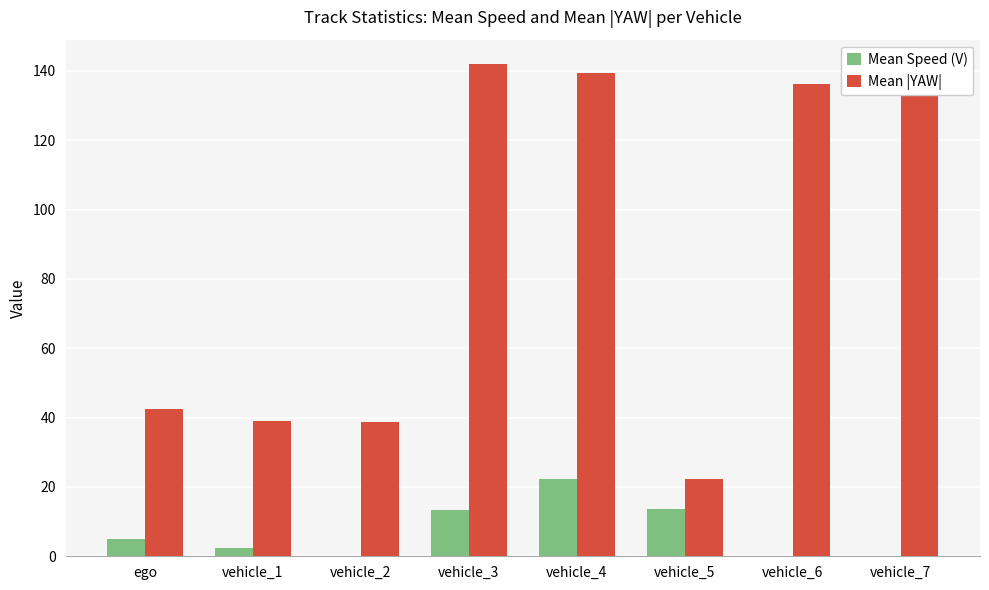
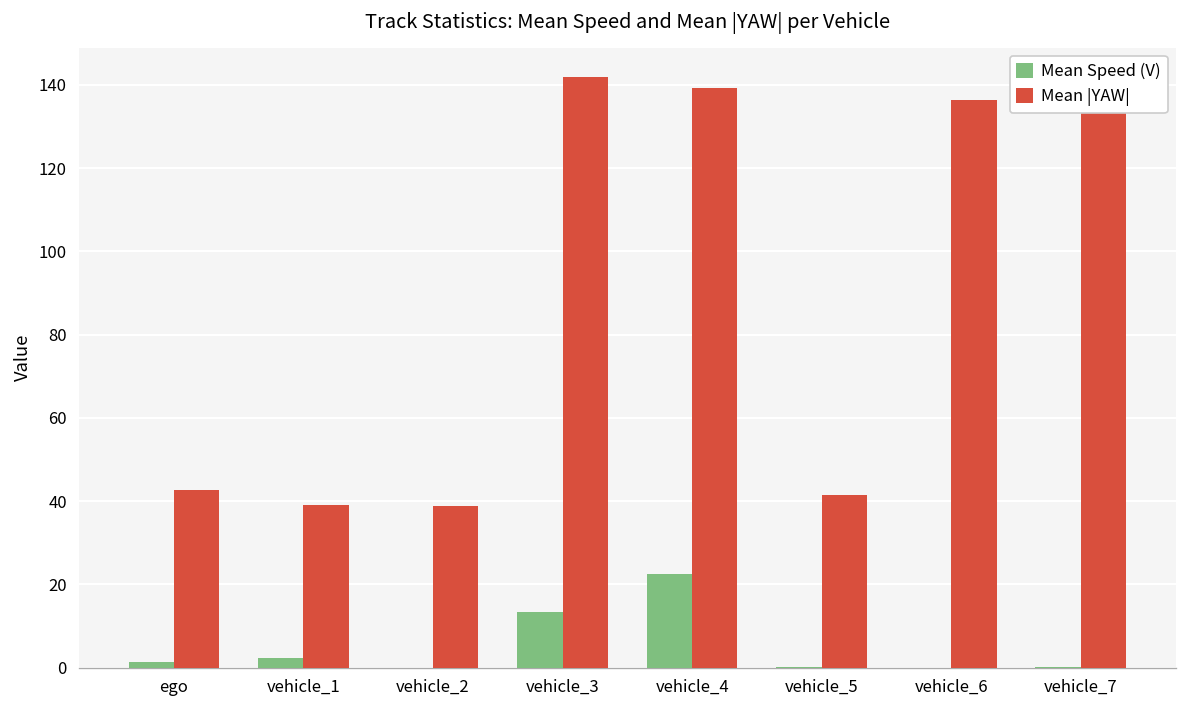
  {
    "Mean Speed (V)": {
-     "ego": 5,
+     "ego": 1,
      "vehicle_1": 2,
      "vehicle_2": 0,
      "vehicle_3": 13,
      "vehicle_4": 22,
-     "vehicle_5": 14,
+     "vehicle_5": 0,
      "vehicle_6": 0
    },
    "Mean |YAW|": {
      "ego": 43,
      "vehicle_1": 39,
      "vehicle_2": 39,
      "vehicle_3": 142,
      "vehicle_4": 139,
-     "vehicle_5": 22,
+     "vehicle_5": 42,
      "vehicle_6": 136
    }
  }
